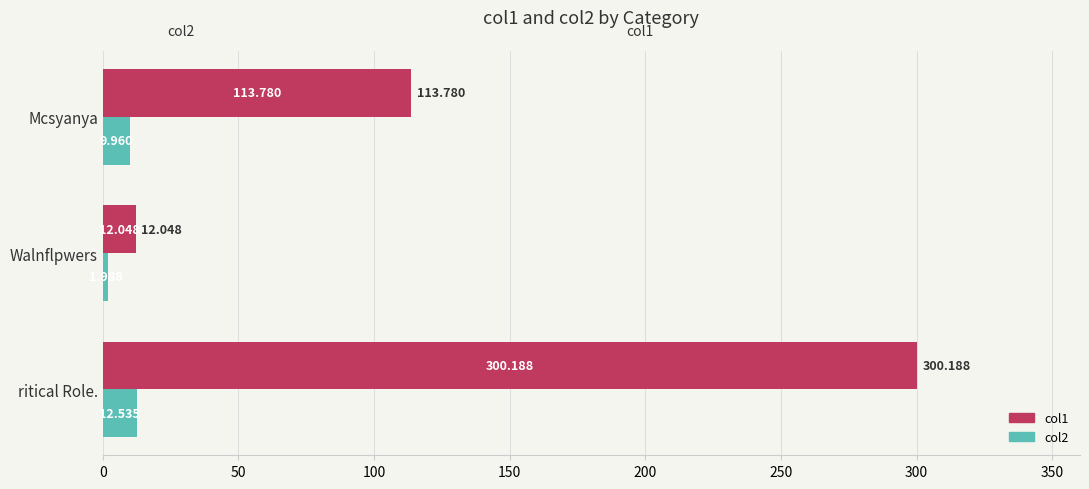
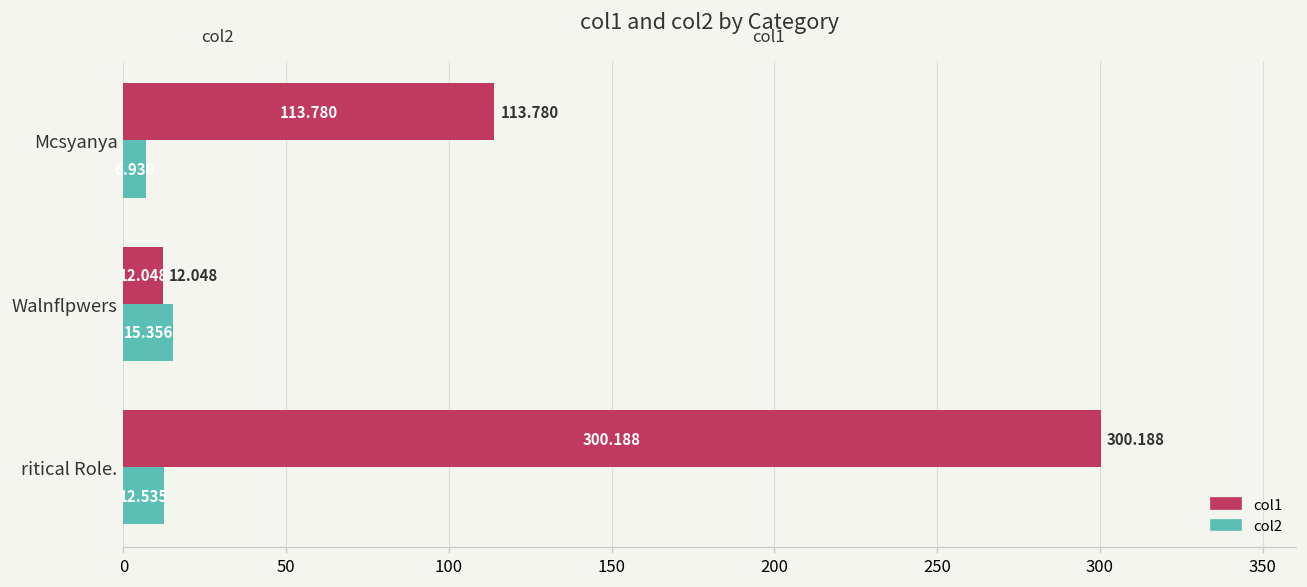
  {
    "col1": {
      "Mcsyanya": 113.780,
      "Walnflpwers": 12.048,
      "ritical Role.": 300.188
    },
    "col2": {
-     "Mcsyanya": 9.960,
-     "Walnflpwers": 2,
+     "Mcsyanya": 6.930,
+     "Walnflpwers": 15,
      "ritical Role.": 12.535
    }
  }
